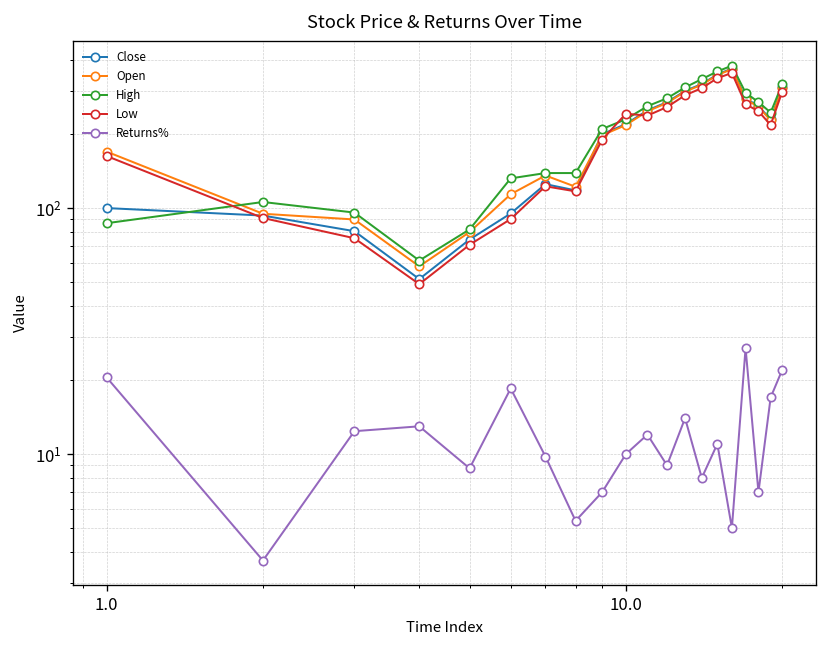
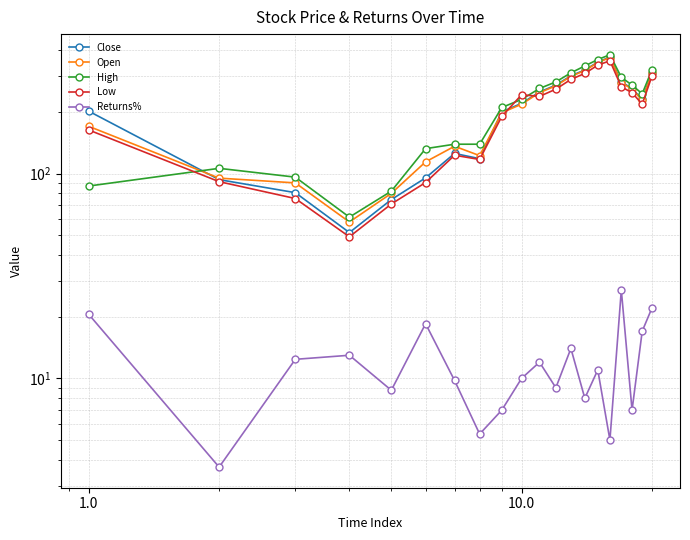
  {
    "Close": {
-     "1.0": 100
+     "1.0": 200
    },
    "Open": {
      "1.0": 170
    },
    "High": {
      "1.0": 87,
      "10.0": 230
    },
    "Low": {
      "1.0": 160,
      "10.0": 240
    },
    "Returns%": {
      "1.0": 21,
      "10.0": 10
    }
  }
